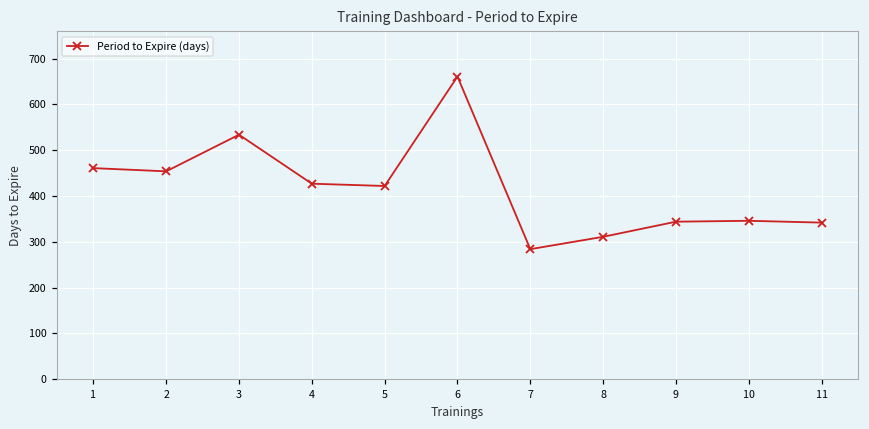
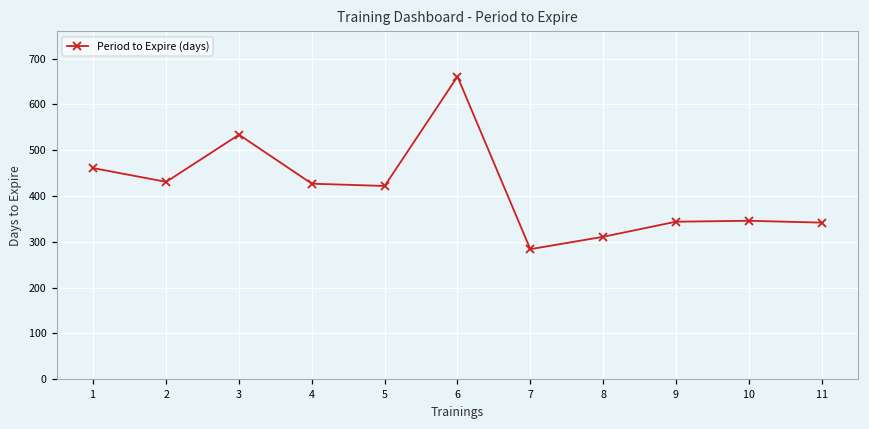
  {
    "1": 460,
-   "2": 450,
+   "2": 430,
    "3": 530,
    "4": 430,
    "5": 420,
    "6": 660,
    "7": 280,
    "8": 310,
    "9": 340,
    "10": 350,
    "11": 340
  }
